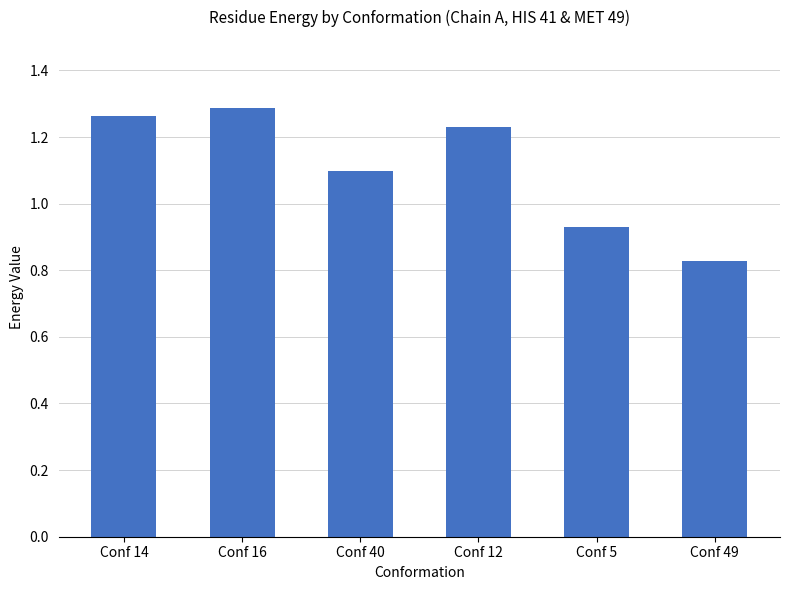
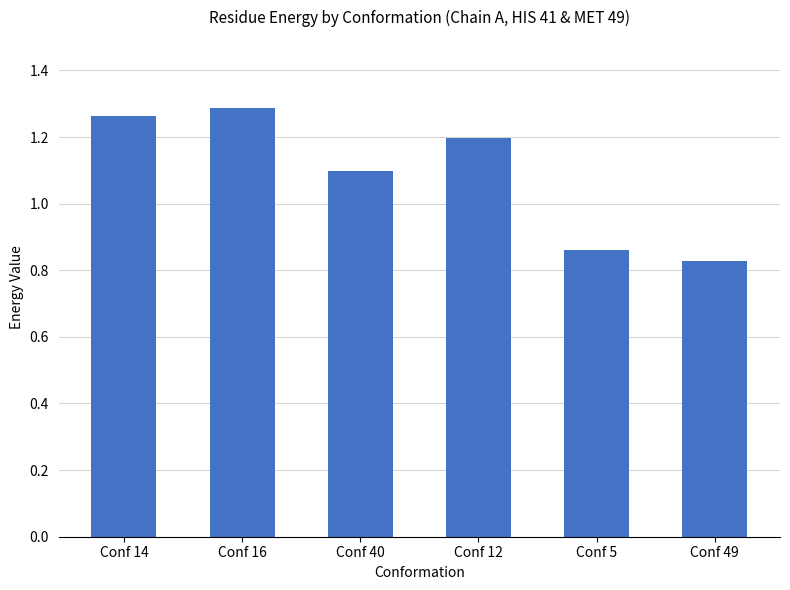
  {
    "Conf 14": 1.26,
    "Conf 16": 1.29,
    "Conf 40": 1.10,
-   "Conf 12": 1.23,
-   "Conf 5": 0.93,
+   "Conf 12": 1.20,
+   "Conf 5": 0.86,
    "Conf 49": 0.83
  }
